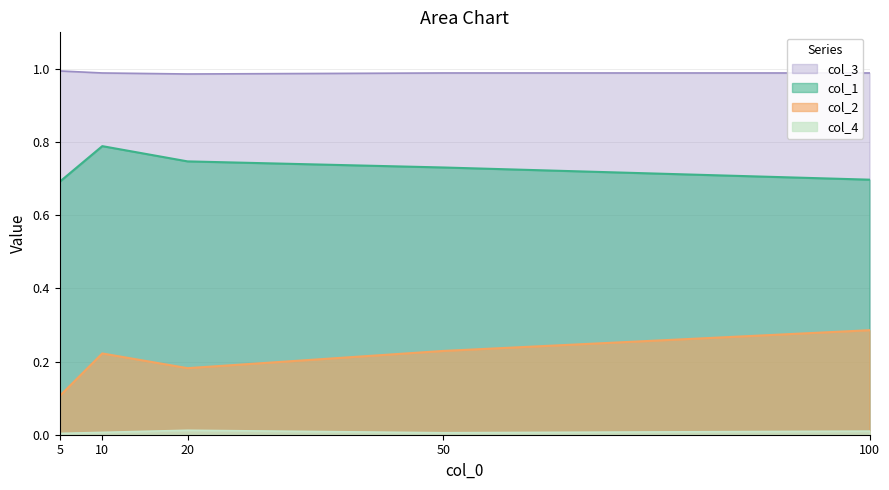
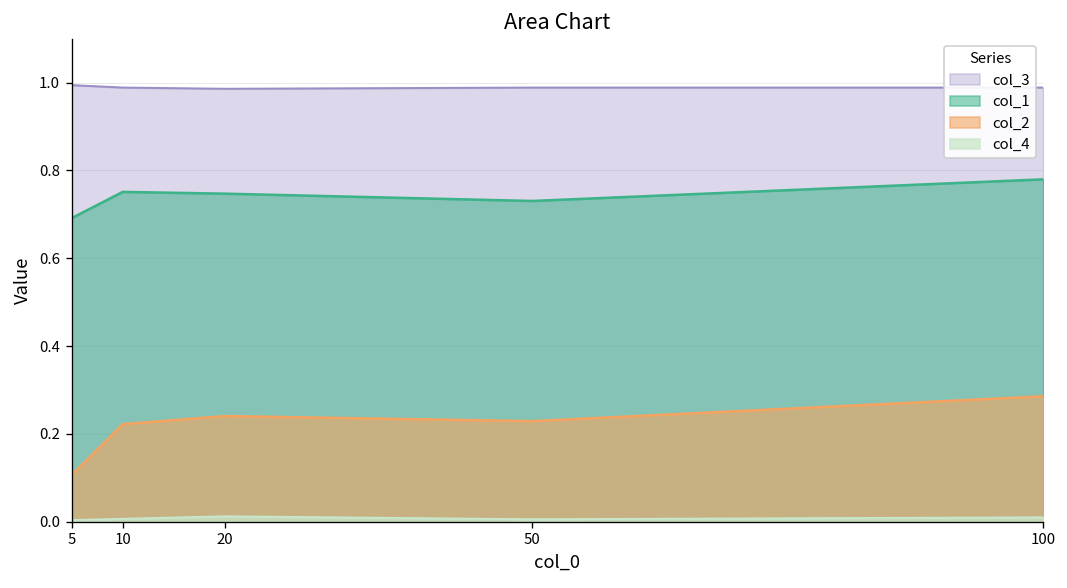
  {
    "col_1": {
      "5": 0.69,
-     "10": 0.79,
+     "10": 0.75,
      "20": 0.75,
      "50": 0.73,
-     "100": 0.70
+     "100": 0.78
    },
    "col_2": {
      "5": 0.11,
      "10": 0.22,
-     "20": 0.18,
+     "20": 0.24,
      "50": 0.23,
      "100": 0.29
    }
  }
